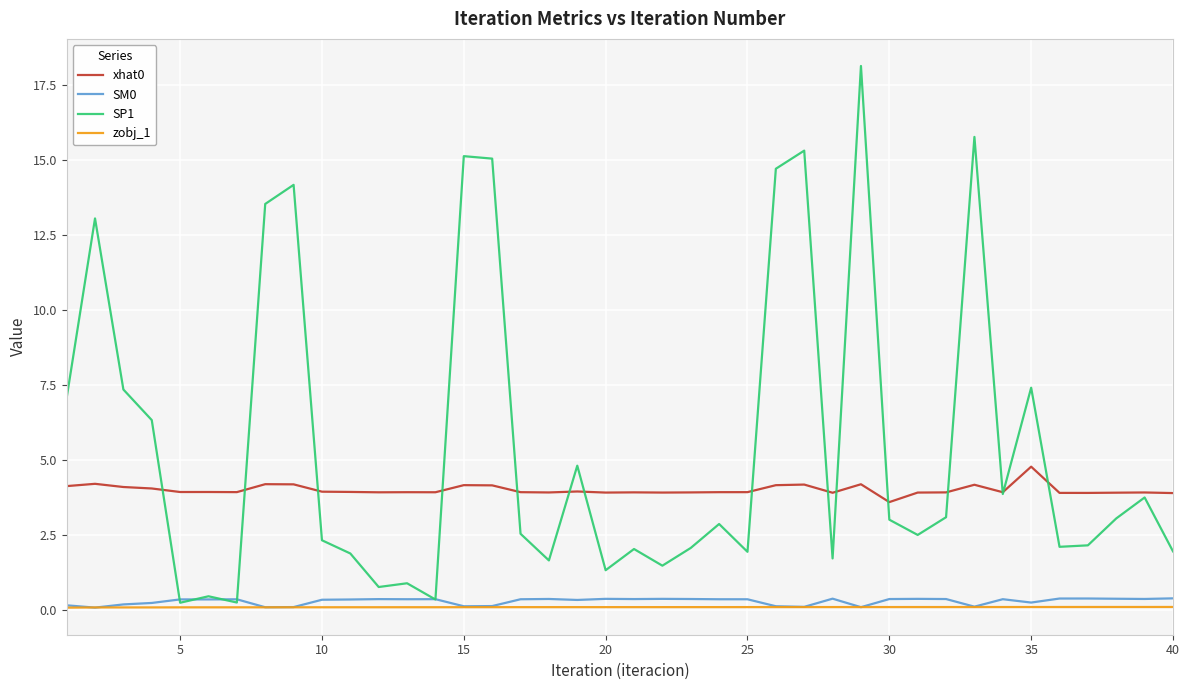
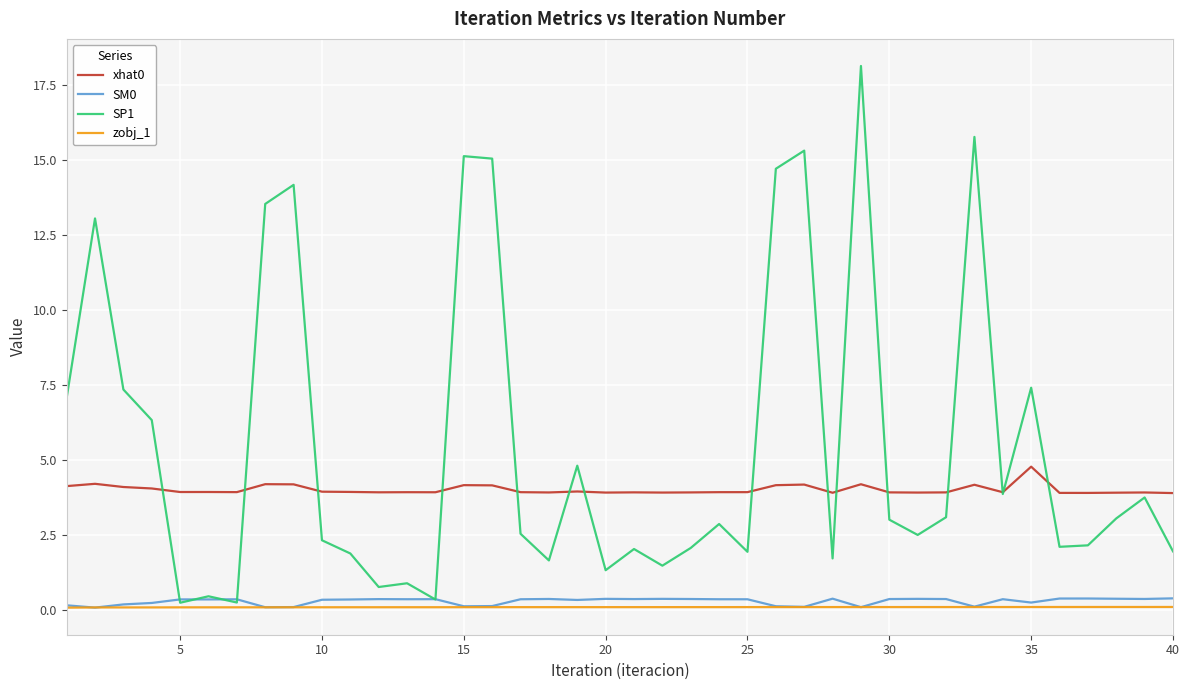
  {
    "xhat0": {
      "5": 3.9,
      "10": 3.9,
      "15": 4.2,
      "20": 3.9,
      "25": 3.9,
-     "30": 3.6,
+     "30": 3.9,
      "35": 4.8,
      "40": 3.9
    },
    "SM0": {
      "5": 0.3,
      "10": 0.3,
      "20": 0.4,
      "25": 0.4,
      "30": 0.4,
      "35": 0.2,
      "40": 0.4
    },
    "SP1": {
      "5": 0.2,
      "10": 2.3,
      "15": 15.1,
      "20": 1.3,
      "25": 1.9,
      "30": 3.0,
      "35": 7.4,
      "40": 1.9
    },
    "zobj_1": {
      "5": 0.1,
      "10": 0.1,
      "20": 0.1,
      "25": 0.1,
      "30": 0.1,
      "35": 0.1,
      "40": 0.1
    }
  }
